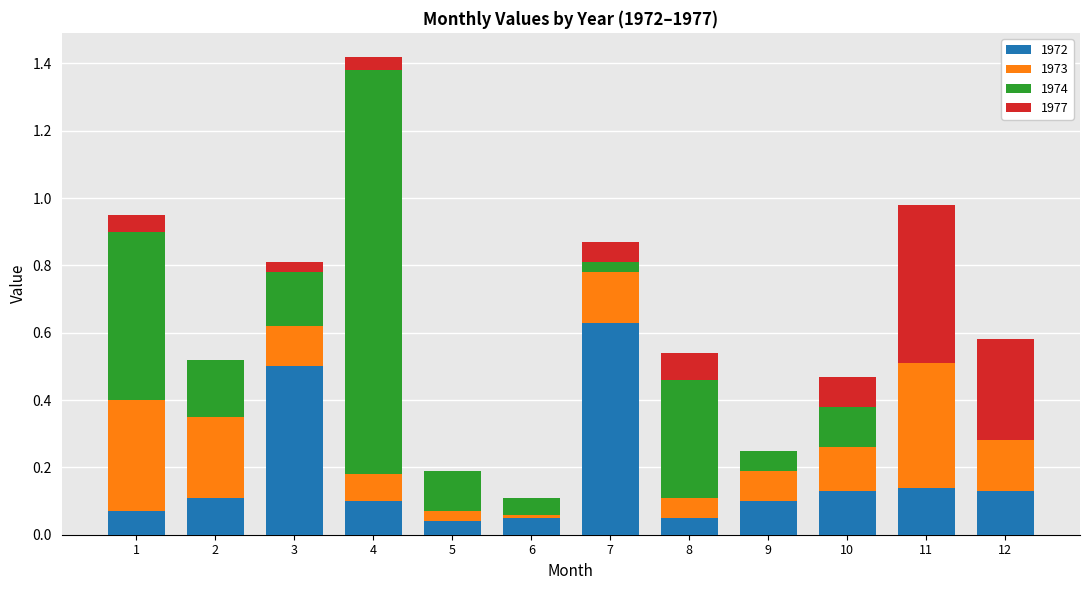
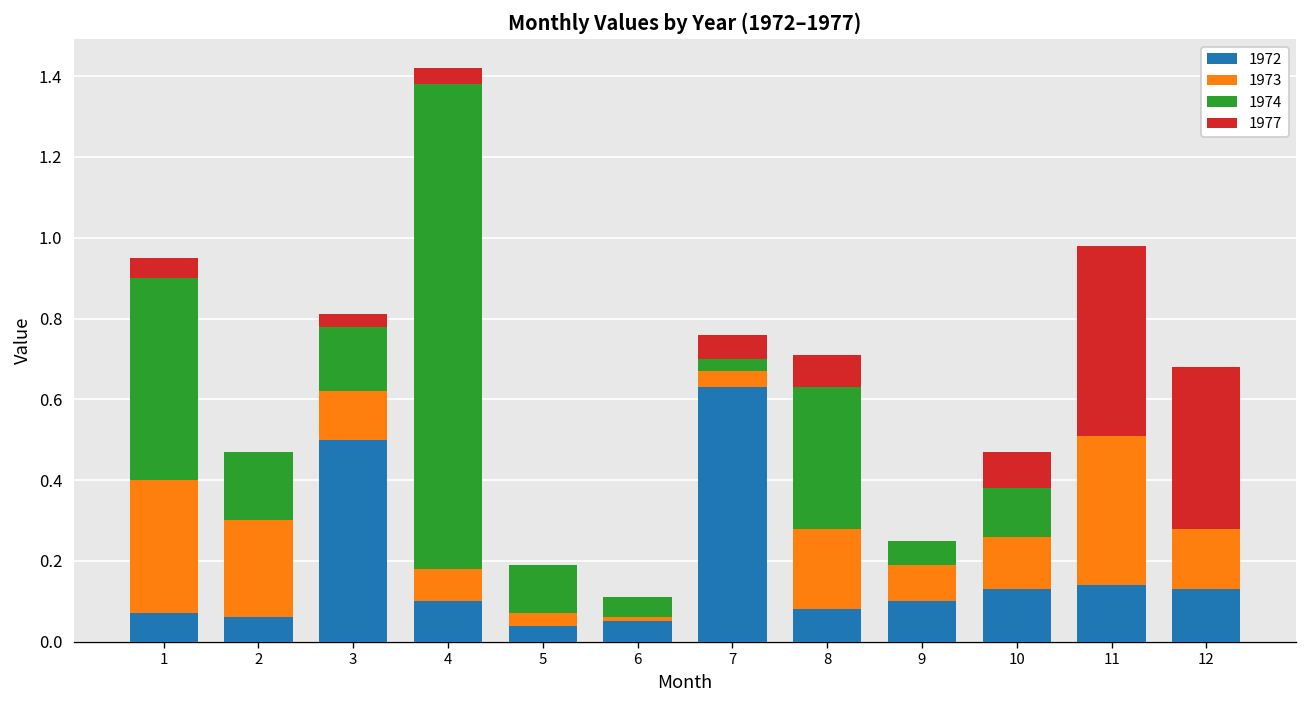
  {
    "1972": {
      "1": 0.07,
-     "2": 0.11,
+     "2": 0.06,
      "3": 0.50,
      "4": 0.10,
      "5": 0.04,
      "6": 0.05,
      "7": 0.63,
-     "8": 0.05,
+     "8": 0.08,
      "9": 0.10,
      "10": 0.13,
      "11": 0.14,
      "12": 0.13
    },
    "1973": {
      "1": 0.33,
      "2": 0.24,
      "3": 0.12,
      "4": 0.08,
      "5": 0.03,
      "6": 0.01,
-     "7": 0.15,
-     "8": 0.06,
+     "7": 0.04,
+     "8": 0.20,
      "9": 0.09,
      "10": 0.13,
      "11": 0.37,
      "12": 0.15
    },
    "1974": {
      "1": 0.50,
      "2": 0.17,
      "3": 0.16,
      "4": 1.20,
      "5": 0.12,
      "6": 0.05,
      "7": 0.03,
      "8": 0.35,
      "9": 0.06,
      "10": 0.12,
      "11": 0.00,
      "12": 0.00
    },
    "1977": {
      "1": 0.05,
      "2": 0.0,
      "3": 0.03,
      "4": 0.04,
      "5": 0.0,
      "6": 0.0,
      "7": 0.06,
      "8": 0.08,
      "9": 0.0,
      "10": 0.09,
      "11": 0.47,
-     "12": 0.3
+     "12": 0.4
    }
  }
